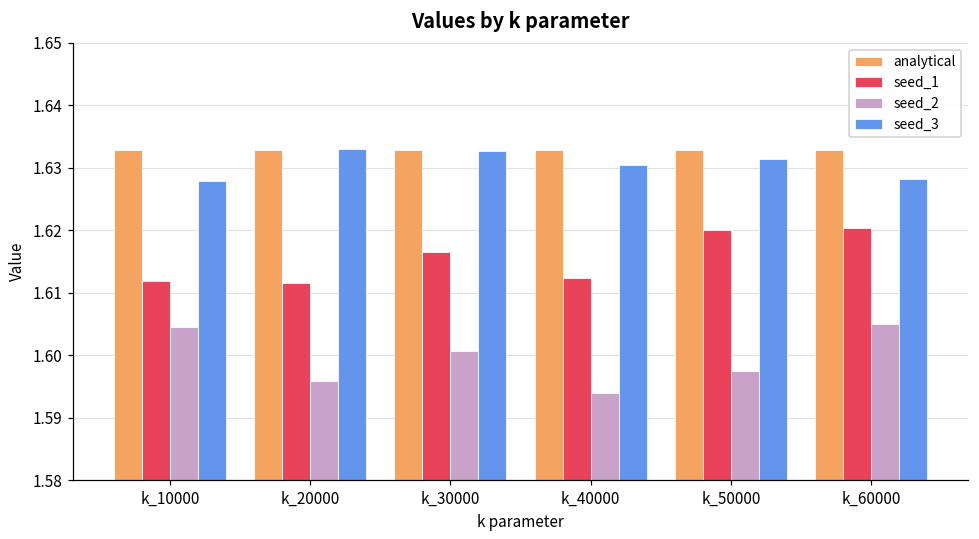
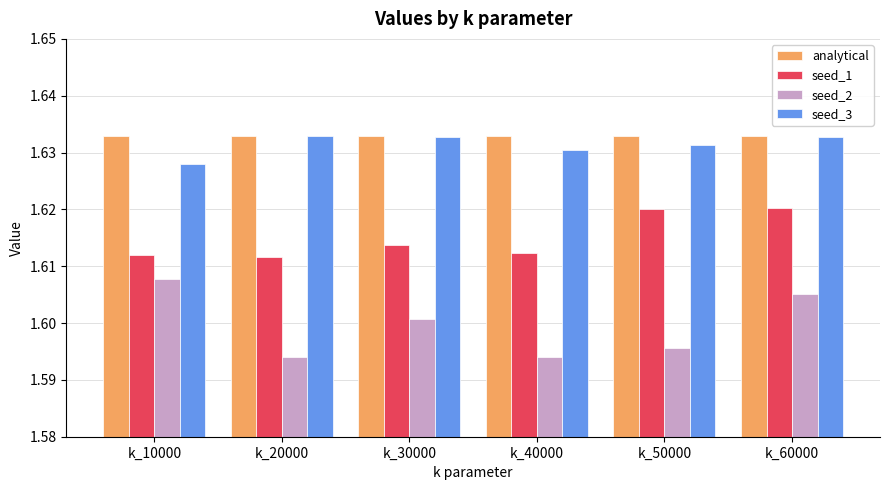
  {
    "analytical": {
      "k_10000": 1.633,
      "k_20000": 1.633,
      "k_30000": 1.633,
      "k_40000": 1.633,
      "k_50000": 1.633,
      "k_60000": 1.633
    },
    "seed_1": {
      "k_10000": 1.612,
      "k_20000": 1.612,
-     "k_30000": 1.617,
+     "k_30000": 1.614,
      "k_40000": 1.612,
      "k_50000": 1.620,
      "k_60000": 1.620
    },
    "seed_2": {
-     "k_10000": 1.604,
-     "k_20000": 1.596,
+     "k_10000": 1.608,
+     "k_20000": 1.594,
      "k_30000": 1.601,
      "k_40000": 1.594,
-     "k_50000": 1.597,
+     "k_50000": 1.596,
      "k_60000": 1.605
    },
    "seed_3": {
      "k_10000": 1.628,
      "k_20000": 1.633,
      "k_30000": 1.633,
      "k_40000": 1.631,
      "k_50000": 1.631,
-     "k_60000": 1.628
+     "k_60000": 1.633
    }
  }
